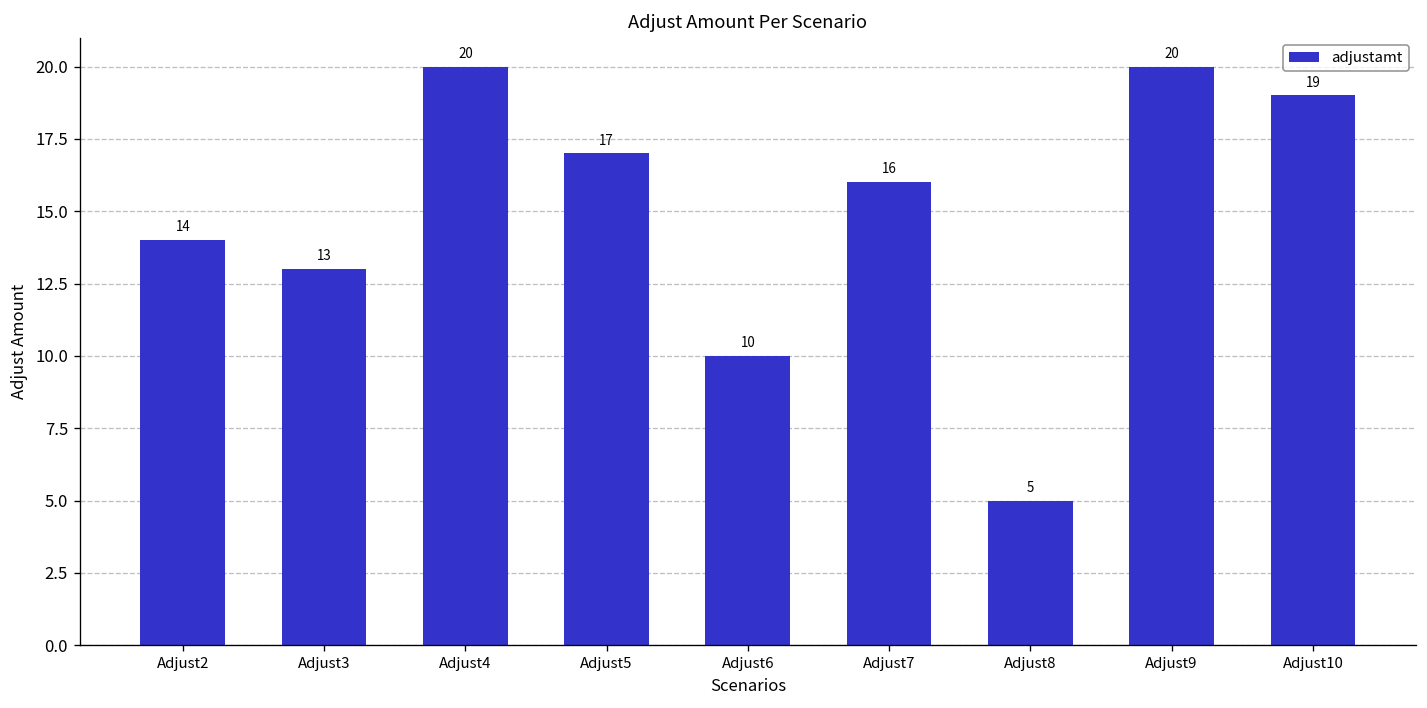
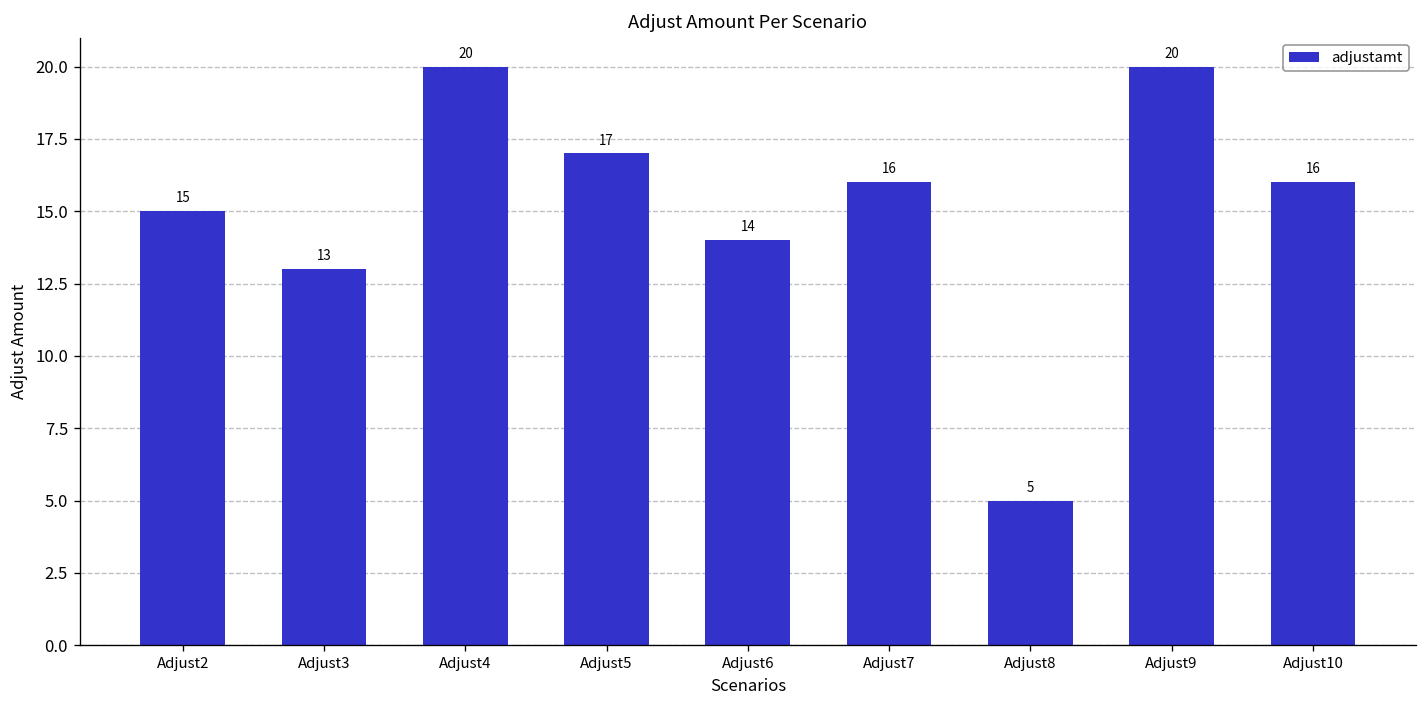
  {
-   "Adjust2": 14,
+   "Adjust2": 15,
    "Adjust3": 13,
    "Adjust4": 20,
    "Adjust5": 17,
-   "Adjust6": 10,
+   "Adjust6": 14,
    "Adjust7": 16,
    "Adjust8": 5,
    "Adjust9": 20,
-   "Adjust10": 19
+   "Adjust10": 16
  }
